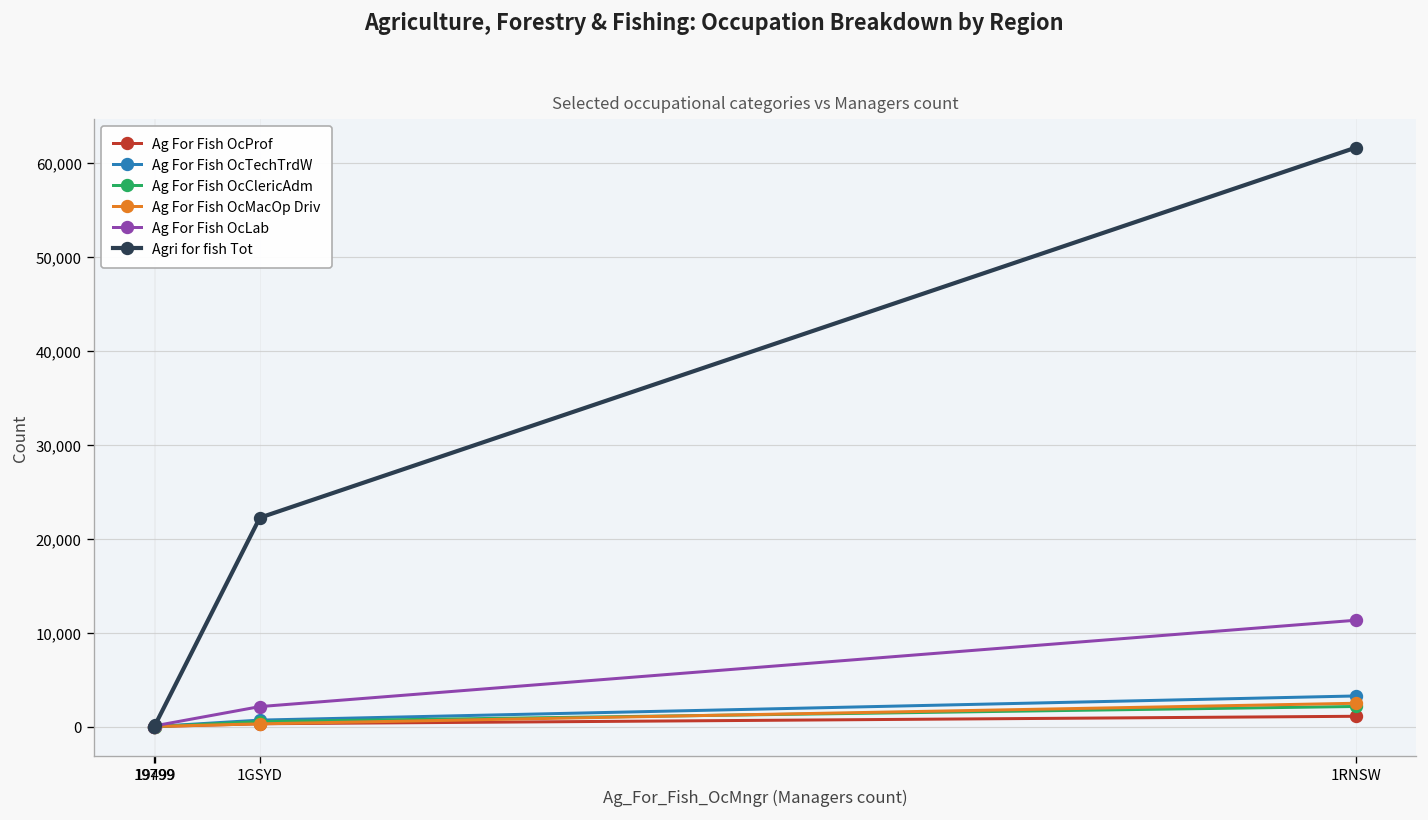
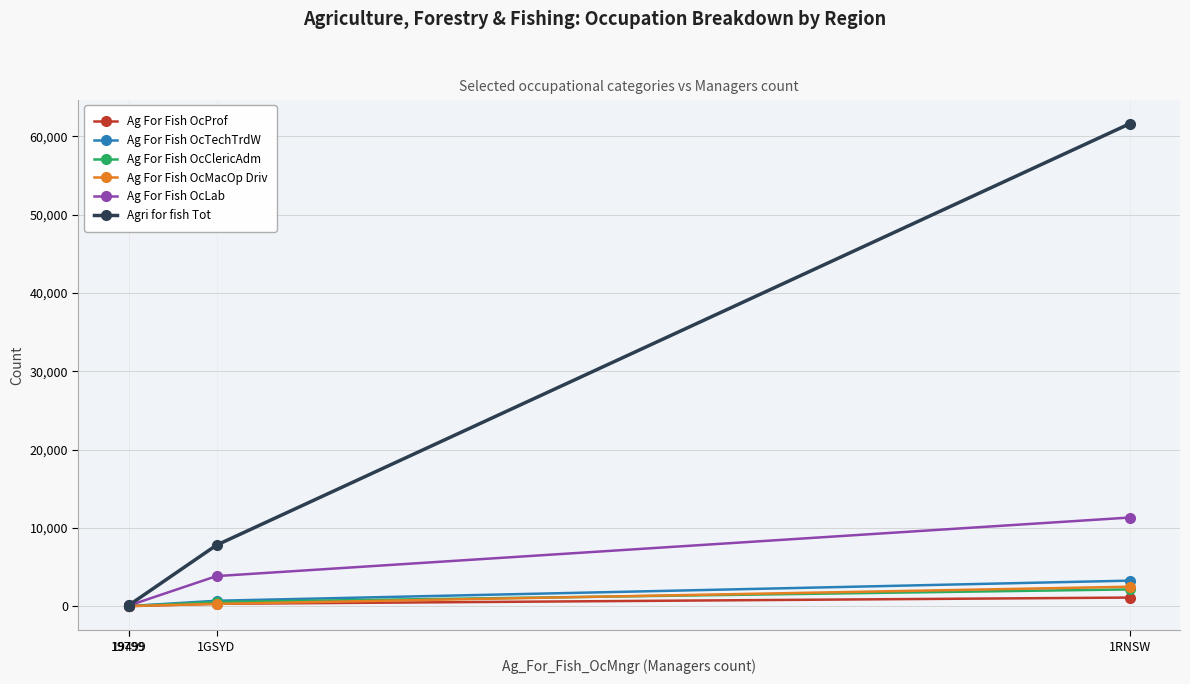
  {
    "Ag For Fish OcLab": {
-     "1GSYD": "2,000"
+     "1GSYD": "4,000"
    },
    "Agri for fish Tot": {
-     "1GSYD": "22,000"
+     "1GSYD": "8,000"
    }
  }
